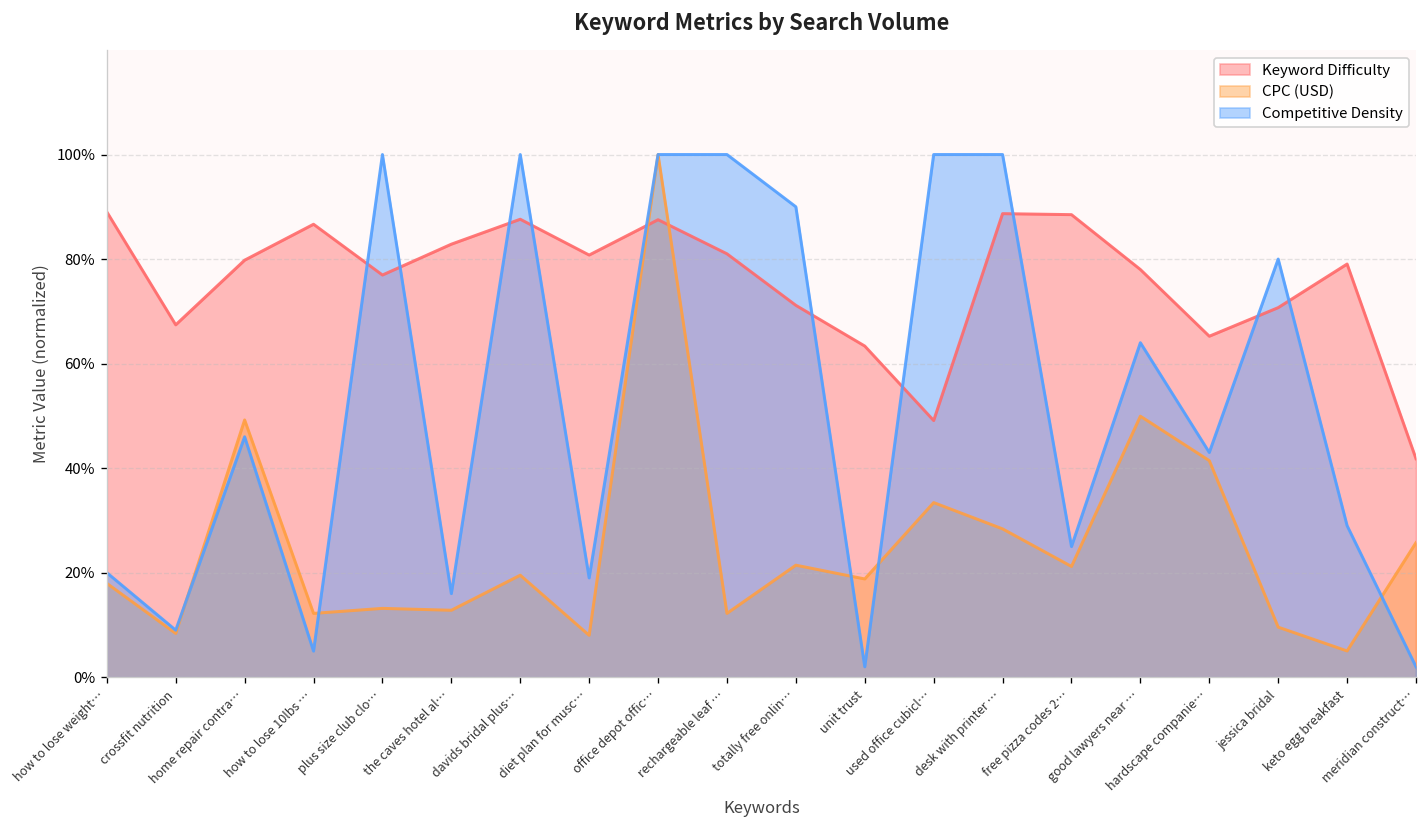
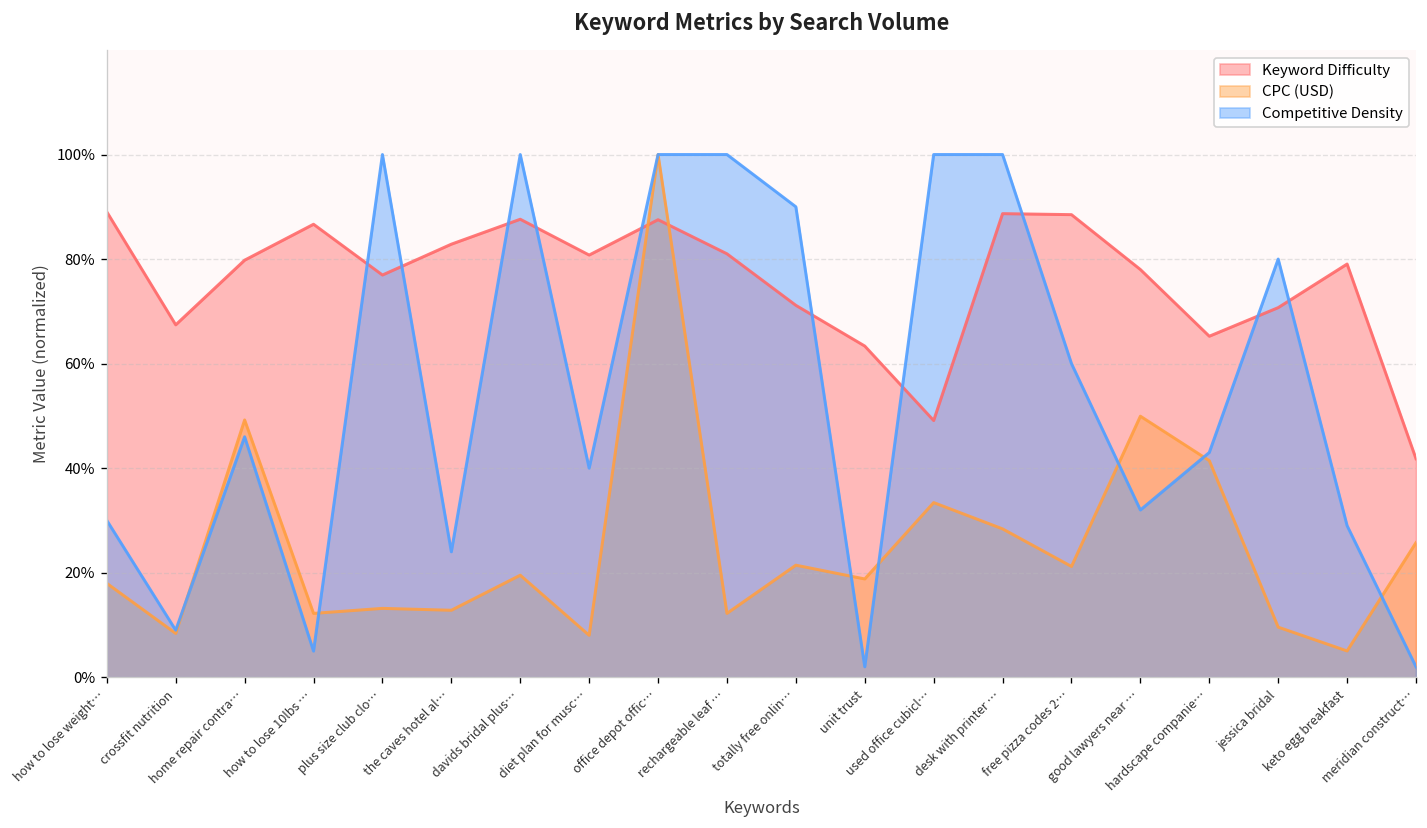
  {
    "Competitive Density": {
-     "how to lose weight…": "20%",
+     "how to lose weight…": "30%",
      "crossfit nutrition": "9%",
      "home repair contra…": "46%",
      "how to lose 10lbs …": "5%",
      "plus size club clo…": "100%",
-     "the caves hotel al…": "16%",
+     "the caves hotel al…": "24%",
      "davids bridal plus…": "100%",
-     "diet plan for musc…": "19%",
+     "diet plan for musc…": "40%",
      "rechargeable leaf …": "100%",
      "totally free onlin…": "90%",
      "unit trust": "2%",
      "used office cubicl…": "100%",
      "desk with printer …": "100%",
-     "free pizza codes 2…": "25%",
-     "good lawyers near …": "64%",
+     "free pizza codes 2…": "60%",
+     "good lawyers near …": "32%",
      "hardscape companie…": "43%",
      "jessica bridal": "80%",
      "keto egg breakfast": "29%",
      "meridian construct…": "2%"
    }
  }
